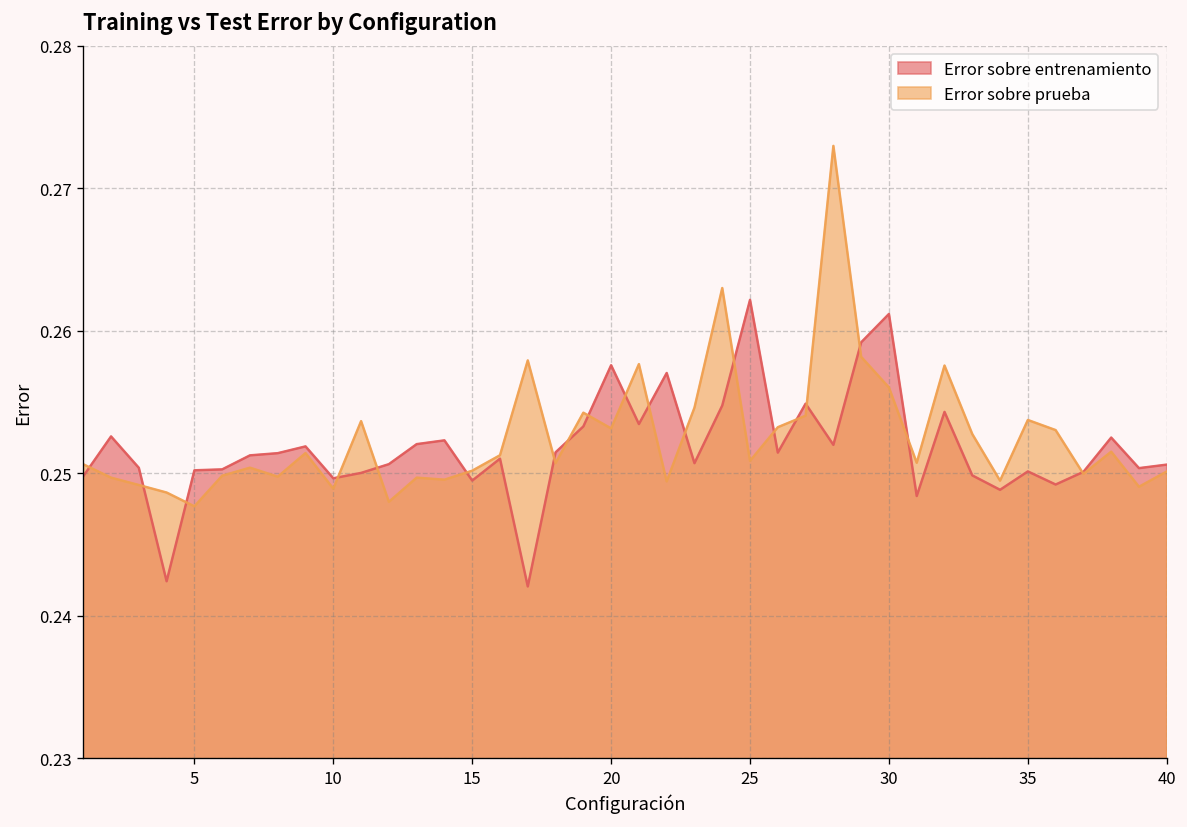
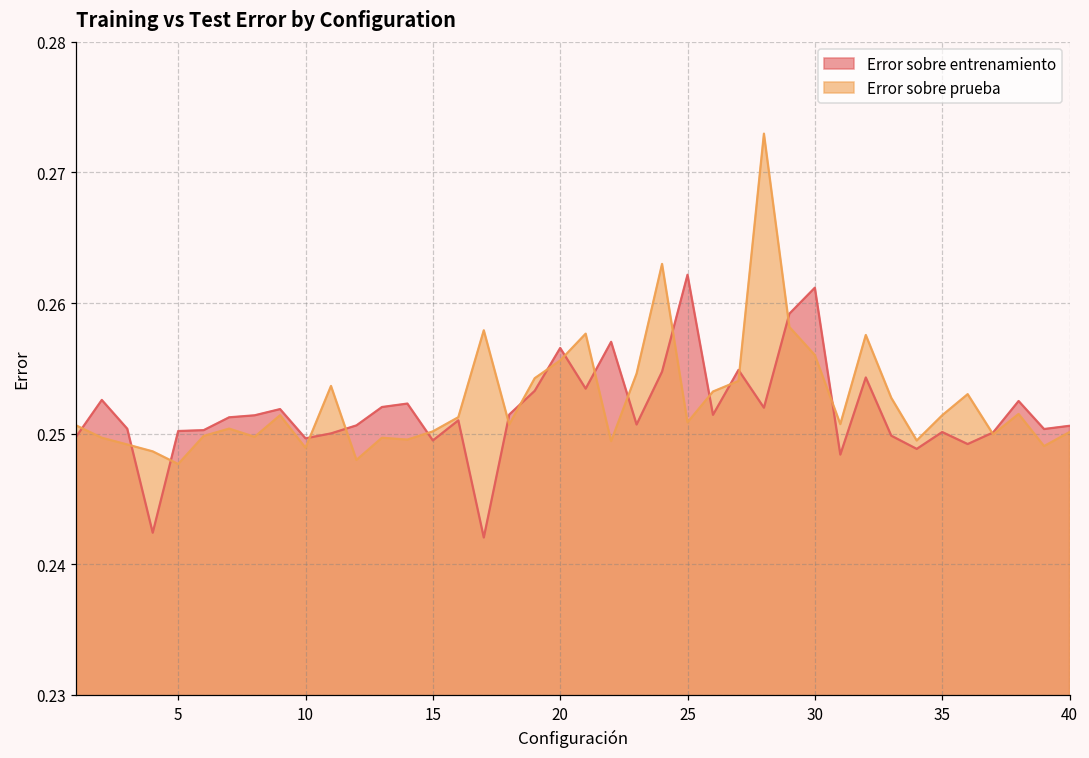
  {
    "Error sobre entrenamiento": {
      "5": 0.2502,
      "10": 0.2496,
      "15": 0.2495,
-     "20": 0.2576,
+     "20": 0.2566,
      "25": 0.2622,
      "30": 0.2612,
      "35": 0.2501,
      "40": 0.2506
    },
    "Error sobre prueba": {
      "5": 0.2477,
      "10": 0.2489,
      "15": 0.2502,
-     "20": 0.2531,
+     "20": 0.2556,
      "25": 0.2509,
      "30": 0.2560,
-     "35": 0.2537,
+     "35": 0.2514,
      "40": 0.2501
    }
  }
